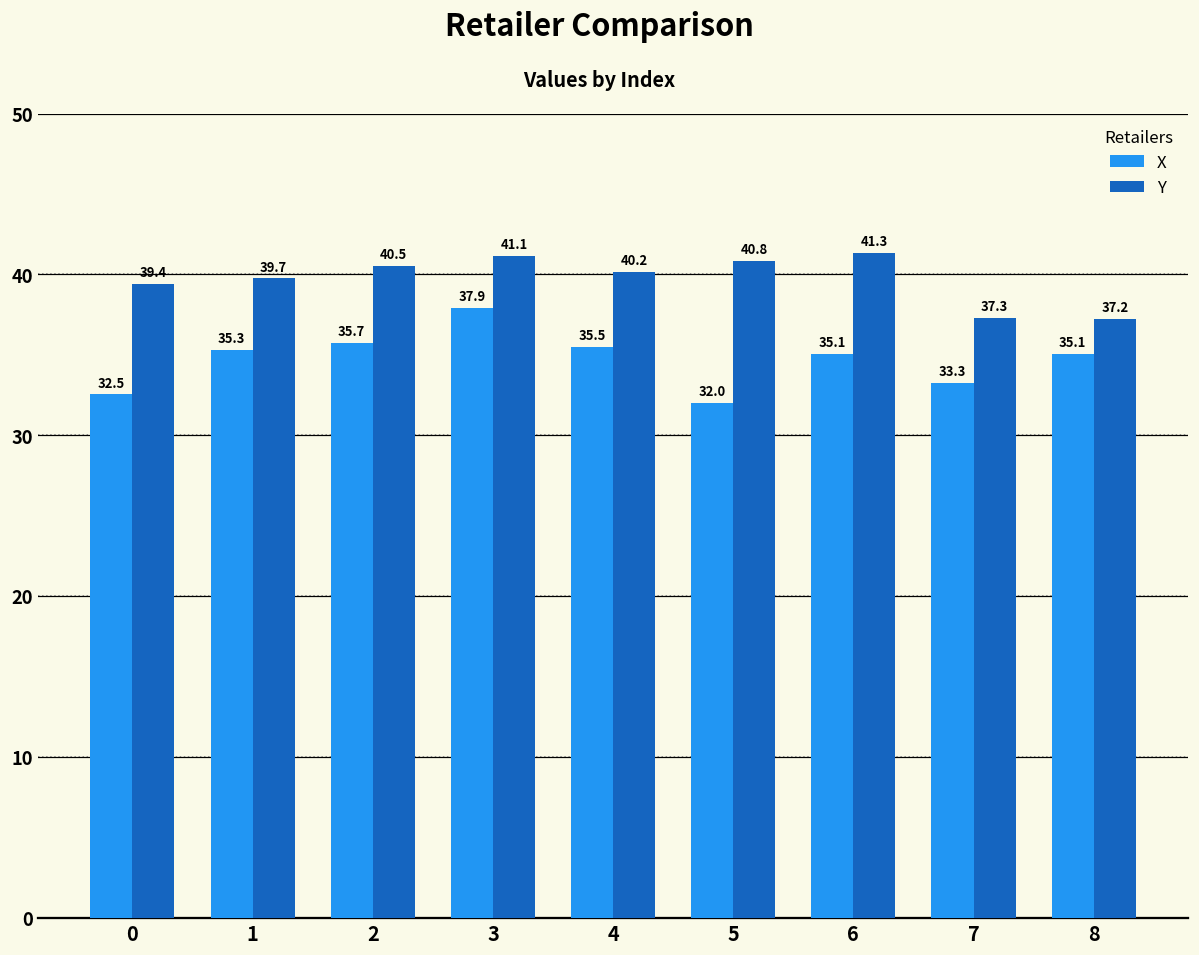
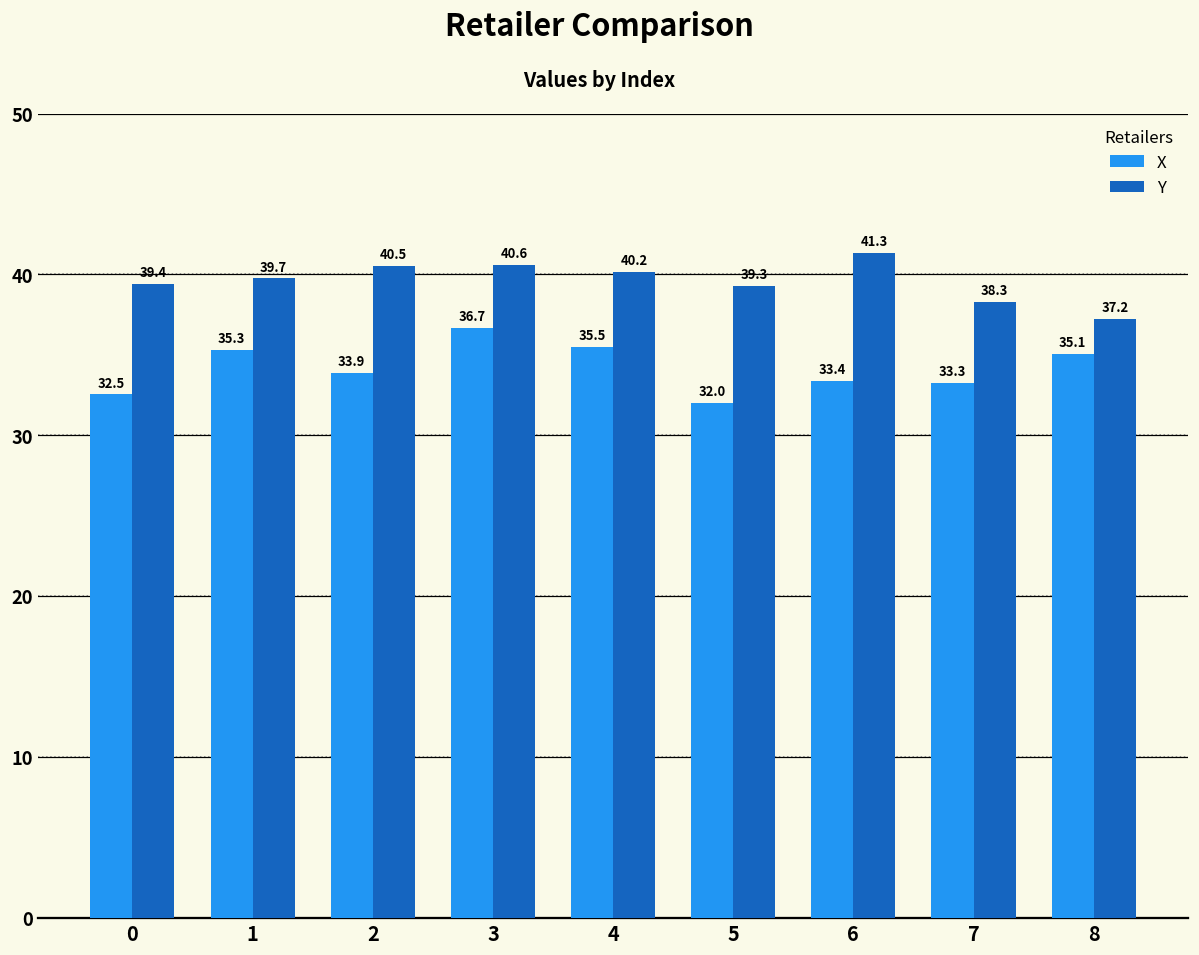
  {
    "X": {
      "0": 32.5,
      "1": 35.3,
-     "2": 35.7,
-     "3": 37.9,
+     "2": 33.9,
+     "3": 36.7,
      "4": 35.5,
      "5": 32.0,
-     "6": 35.1,
+     "6": 33.4,
      "7": 33.3,
      "8": 35.1
    },
    "Y": {
      "0": 39.4,
      "1": 39.7,
      "2": 40.5,
-     "3": 41.1,
+     "3": 40.6,
      "4": 40.2,
-     "5": 40.8,
+     "5": 39.3,
      "6": 41.3,
-     "7": 37.3,
+     "7": 38.3,
      "8": 37.2
    }
  }
